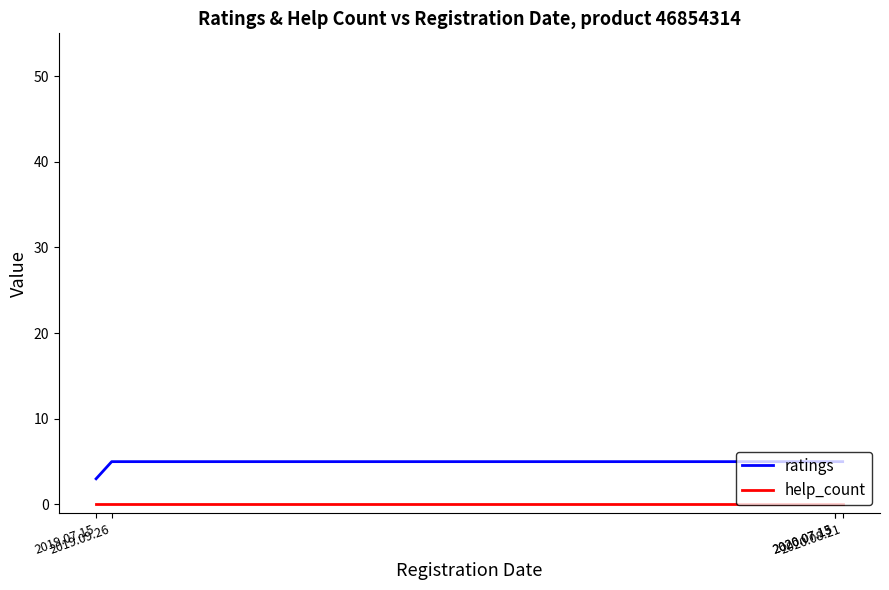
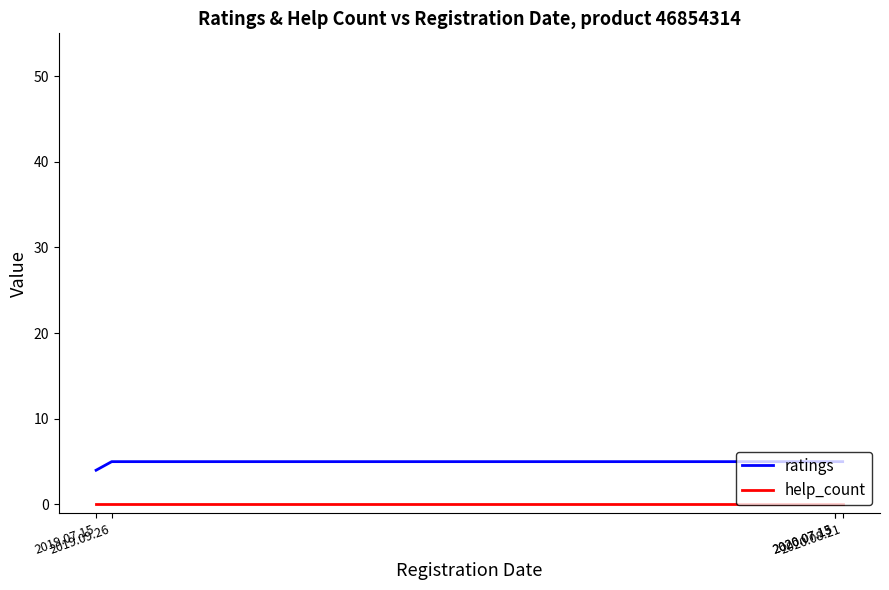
  {
    "ratings": {
-     "2019.07.15": 3,
+     "2019.07.15": 4,
      "2019.09.26": 5
    },
    "help_count": {
      "2019.07.15": 0,
      "2019.09.26": 0
    }
  }
